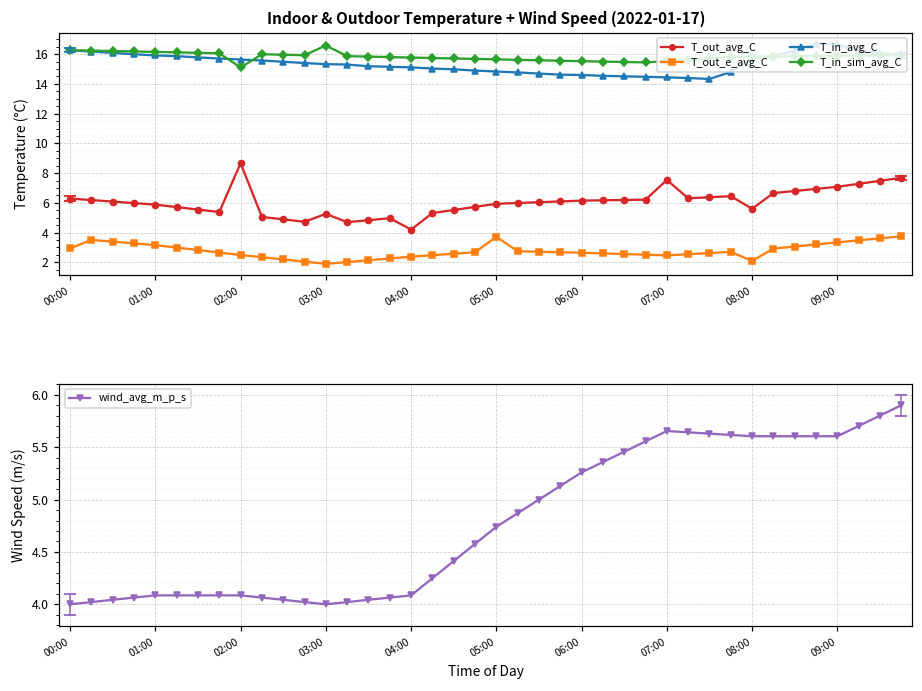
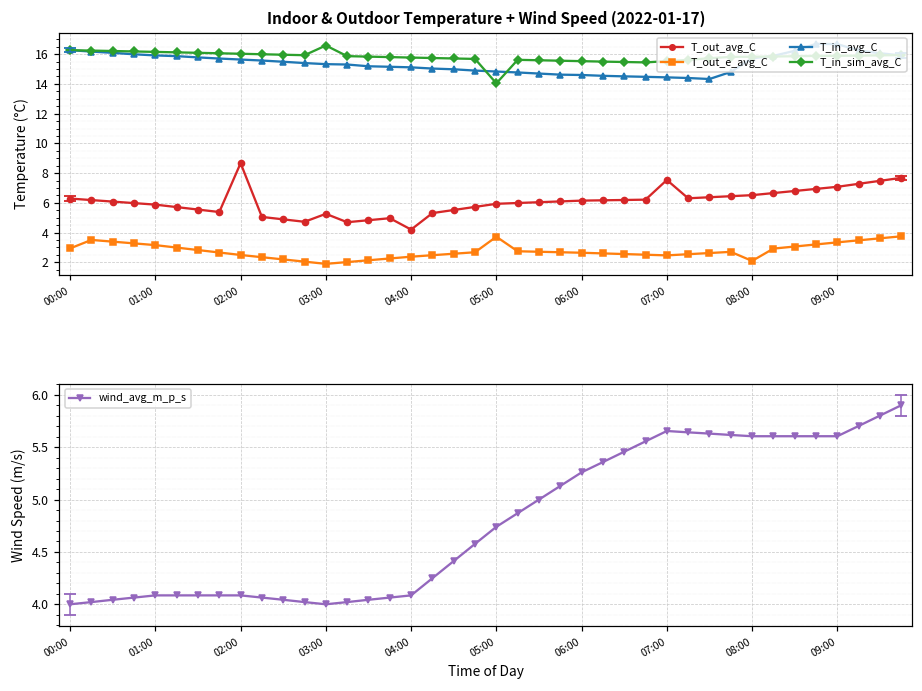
  {
    "Indoor & Outdoor Temperature + Wind Speed (2022-01-17)": {
      "T_out_avg_C": {
        "01:00": 5.9,
        "02:00": 8.7,
        "03:00": 5.3,
        "04:00": 4.2,
        "05:00": 5.9,
        "06:00": 6.1,
        "07:00": 7.5,
-       "08:00": 5.6,
+       "08:00": 6.5,
        "09:00": 7.1
      },
      "T_out_e_avg_C": {
        "00:00": 2.9,
        "01:00": 3.2,
        "02:00": 2.5,
        "03:00": 1.9,
        "04:00": 2.4,
        "05:00": 3.7,
        "06:00": 2.6,
        "07:00": 2.5,
        "08:00": 2.1,
        "09:00": 3.3
      },
      "T_in_sim_avg_C": {
        "01:00": 16.2,
-       "02:00": 15.1,
+       "02:00": 16.0,
        "03:00": 16.6,
        "04:00": 15.8,
-       "05:00": 15.7,
+       "05:00": 14.0,
        "06:00": 15.5
      }
    }
  }
